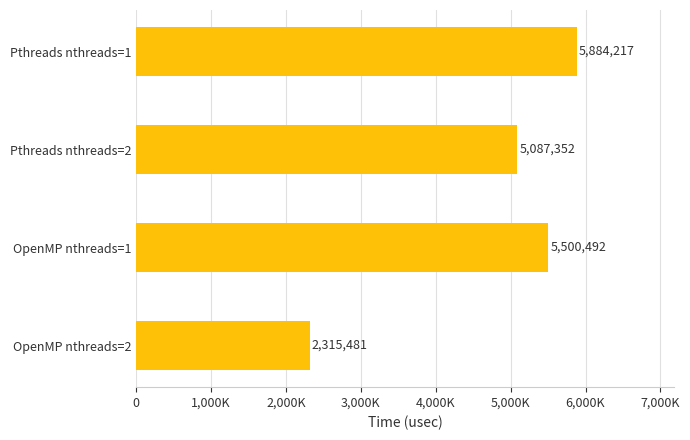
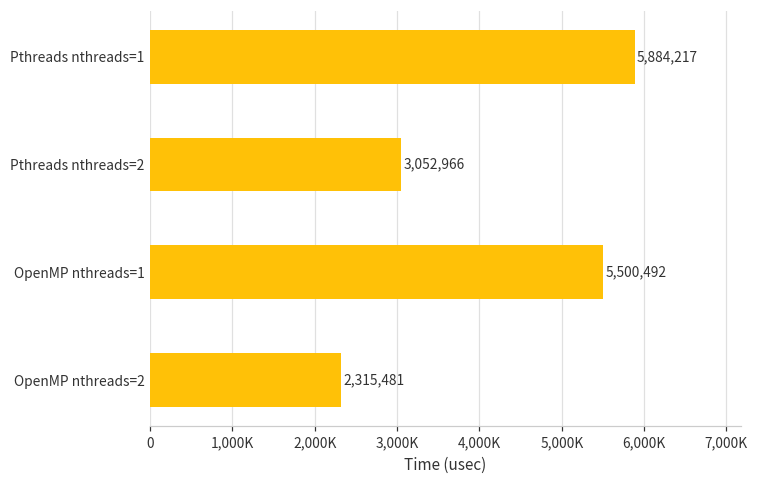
  {
    "Pthreads nthreads=1": "5,884,217",
-   "Pthreads nthreads=2": "5,087,352",
+   "Pthreads nthreads=2": "3,052,966",
    "OpenMP nthreads=1": "5,500,492",
    "OpenMP nthreads=2": "2,315,481"
  }
